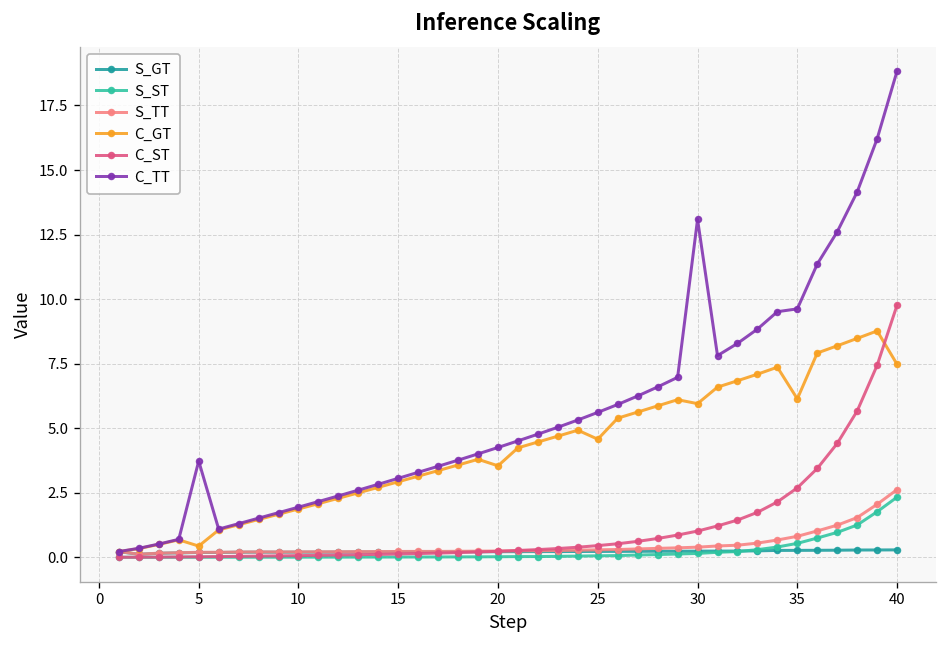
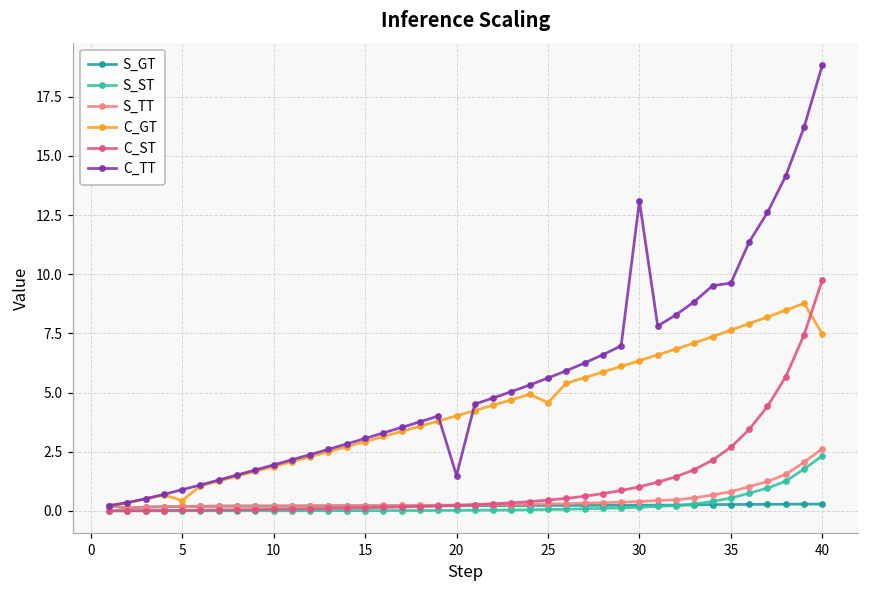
  {
    "C_GT": {
      "5": 0.4,
      "15": 2.9,
-     "20": 3.5,
+     "20": 4.0,
      "25": 4.6,
-     "30": 6.0,
-     "35": 6.1,
+     "30": 6.3,
+     "35": 7.6,
      "40": 7.5
    },
    "C_TT": {
-     "5": 3.7,
+     "5": 0.9,
      "15": 3.1,
-     "20": 4.3,
+     "20": 1.5,
      "25": 5.6,
      "30": 13.1,
      "35": 9.6,
      "40": 18.8
    }
  }
